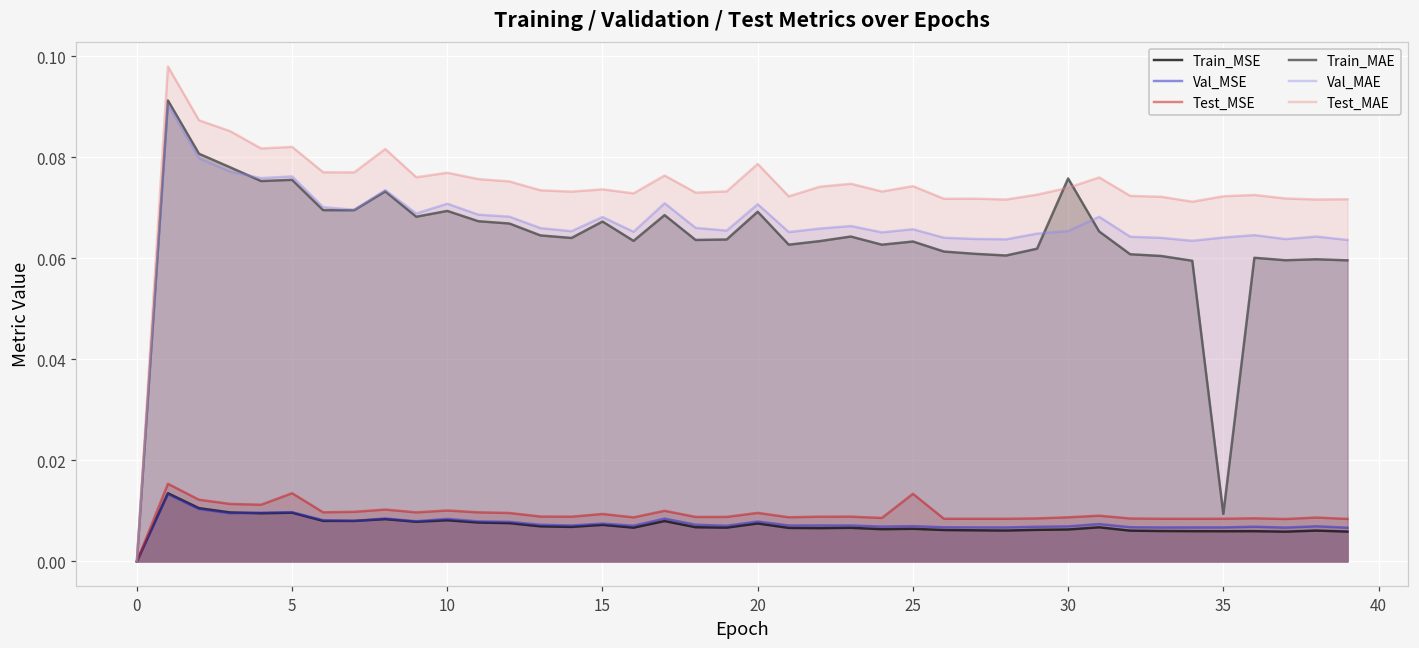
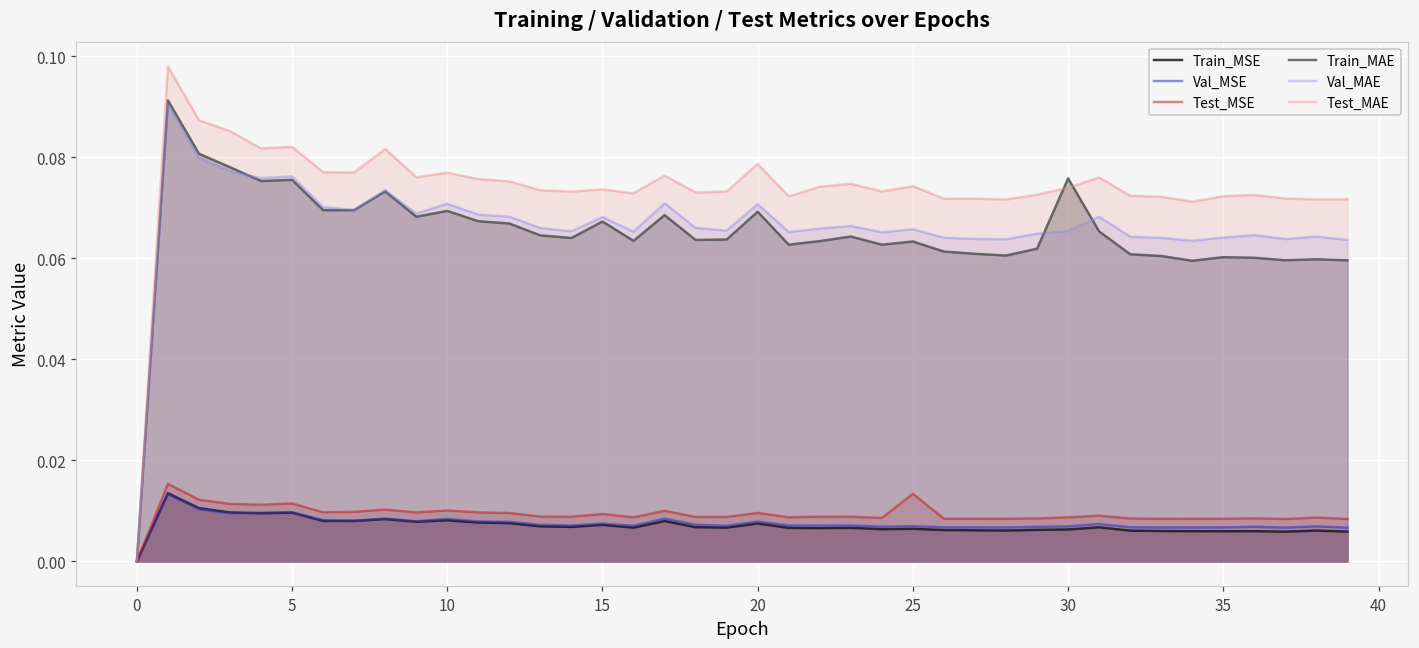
  {
    "Train_MSE": {
      "30": 0.006,
      "35": 0.006
    },
    "Val_MSE": {
      "30": 0.007,
      "35": 0.007
    },
    "Test_MSE": {
-     "5": 0.013,
+     "5": 0.011,
      "10": 0.010,
      "15": 0.009,
      "20": 0.010,
      "25": 0.013,
      "30": 0.009,
      "35": 0.008
    },
    "Train_MAE": {
      "5": 0.076,
      "10": 0.069,
      "15": 0.067,
      "20": 0.069,
      "25": 0.063,
      "30": 0.076,
-     "35": 0.009
+     "35": 0.060
    },
    "Val_MAE": {
      "5": 0.076,
      "10": 0.071,
      "15": 0.068,
      "20": 0.071,
      "25": 0.066,
      "30": 0.065,
      "35": 0.064
    },
    "Test_MAE": {
      "5": 0.082,
      "10": 0.077,
      "15": 0.074,
      "20": 0.079,
      "25": 0.074,
      "30": 0.074,
      "35": 0.072
    }
  }
